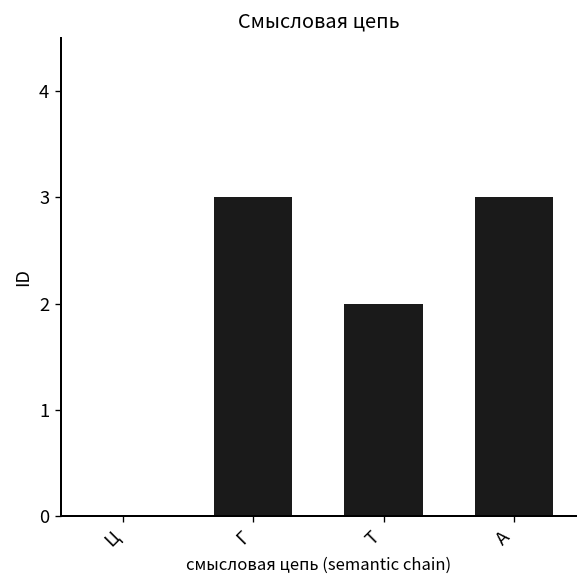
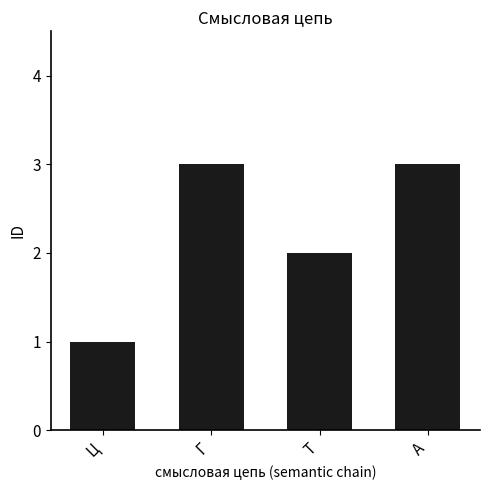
  {
-   "Ц": 0,
+   "Ц": 1,
    "Г": 3,
    "Т": 2,
    "А": 3
  }
